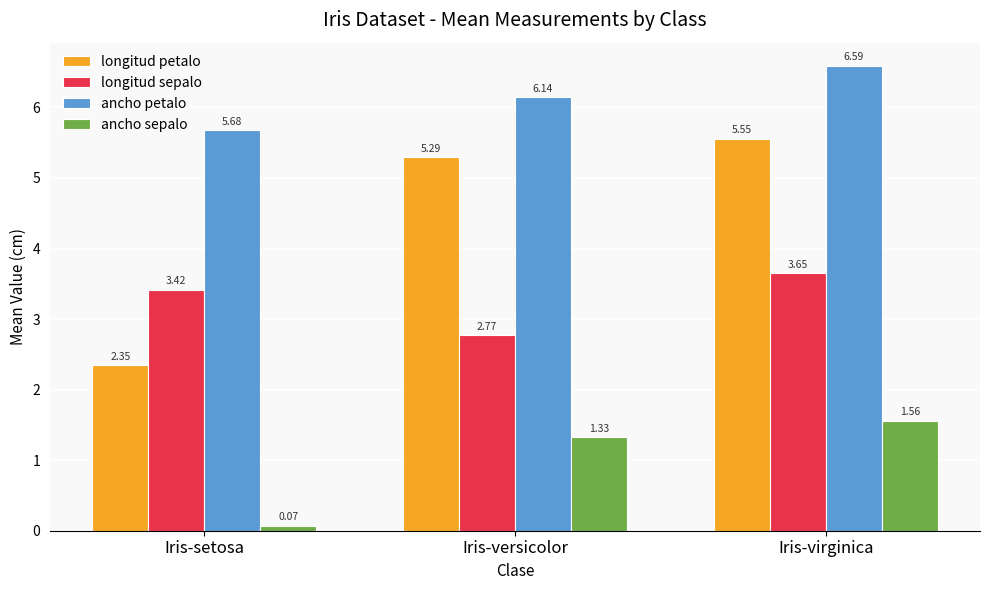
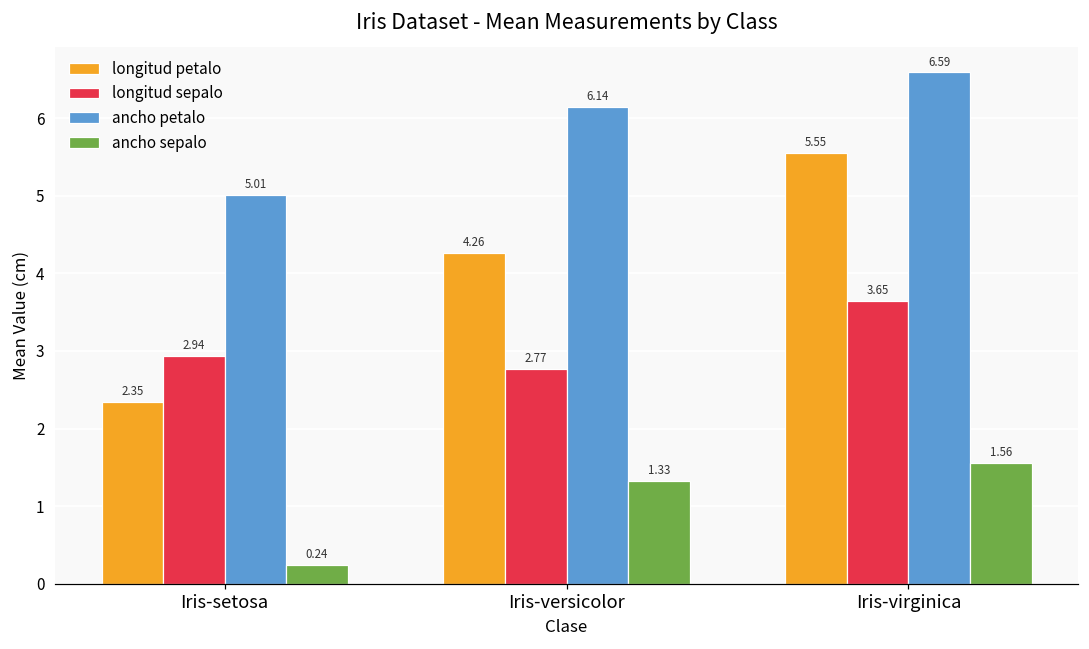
  {
    "longitud petalo": {
      "Iris-setosa": 2.35,
-     "Iris-versicolor": 5.29,
+     "Iris-versicolor": 4.26,
      "Iris-virginica": 5.55
    },
    "longitud sepalo": {
-     "Iris-setosa": 3.42,
+     "Iris-setosa": 2.94,
      "Iris-versicolor": 2.77,
      "Iris-virginica": 3.65
    },
    "ancho petalo": {
-     "Iris-setosa": 5.68,
+     "Iris-setosa": 5.01,
      "Iris-versicolor": 6.14,
      "Iris-virginica": 6.59
    },
    "ancho sepalo": {
-     "Iris-setosa": 0.07,
+     "Iris-setosa": 0.24,
      "Iris-versicolor": 1.33,
      "Iris-virginica": 1.56
    }
  }
